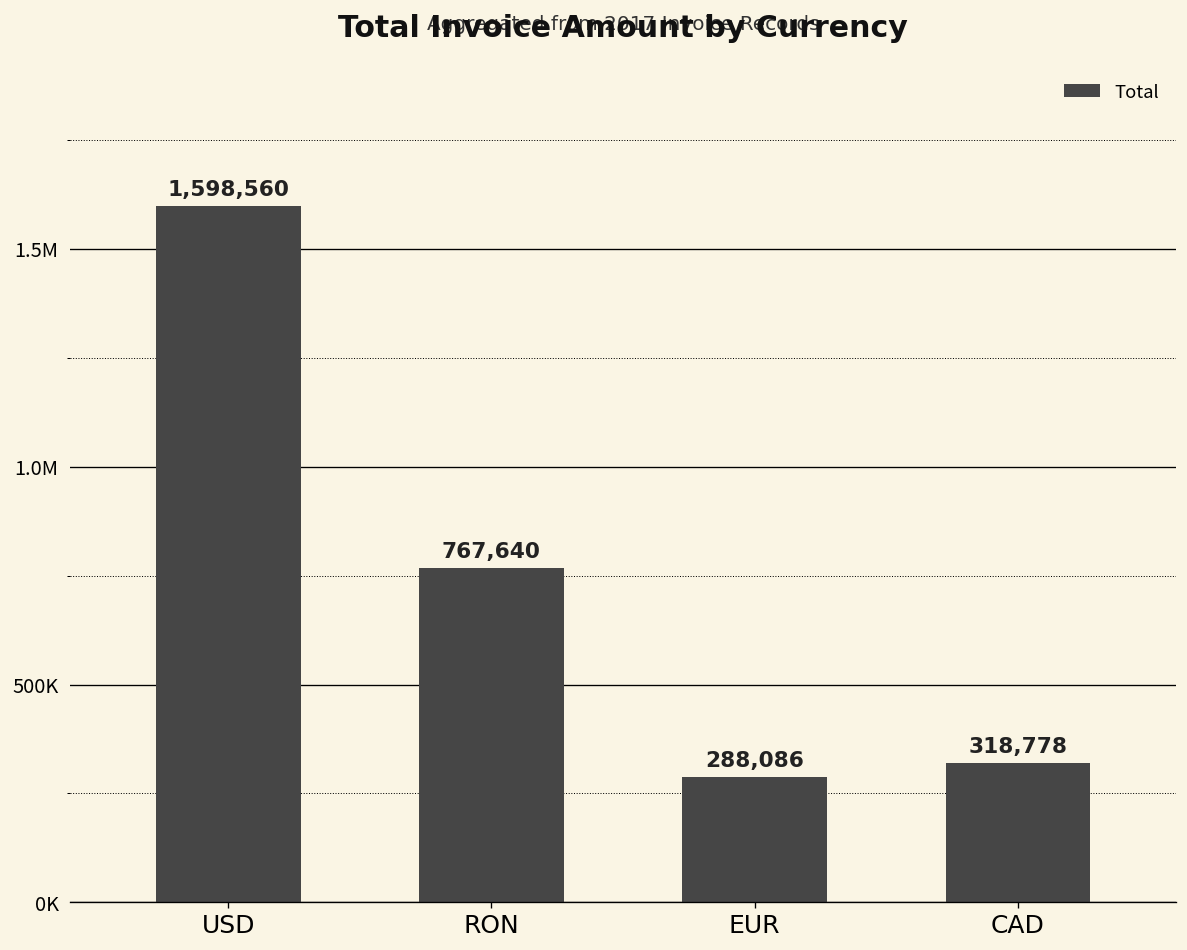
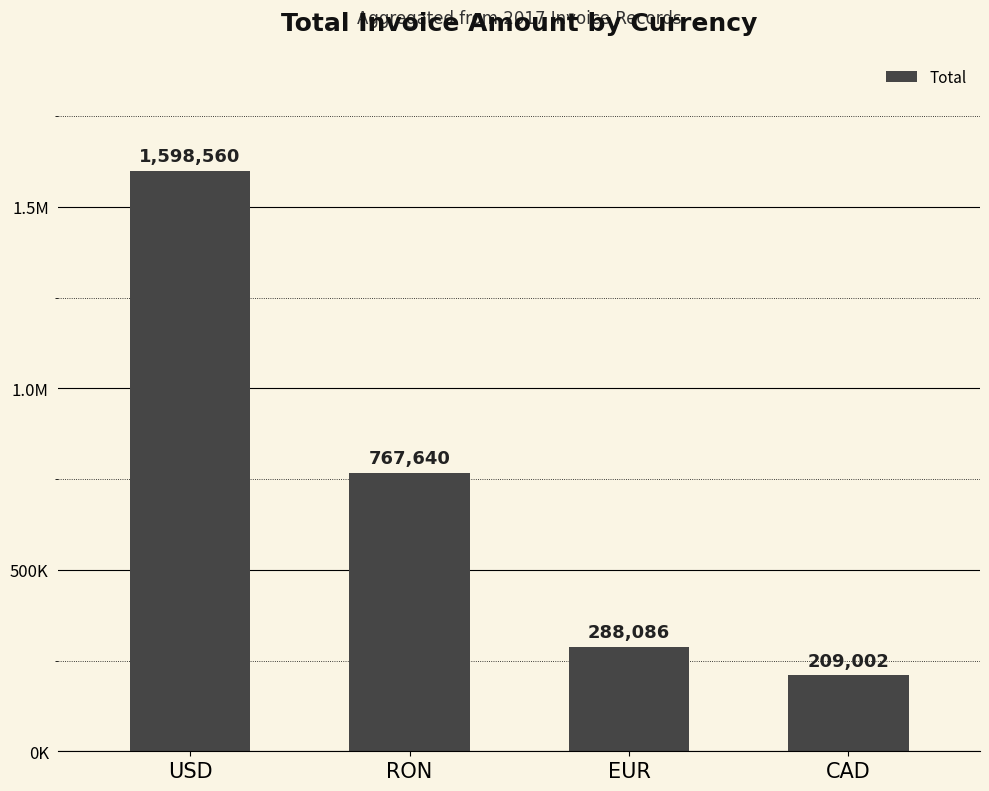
  {
    "USD": "1,598,560",
    "RON": "767,640",
    "EUR": "288,086",
-   "CAD": "318,778"
+   "CAD": "209,002"
  }
